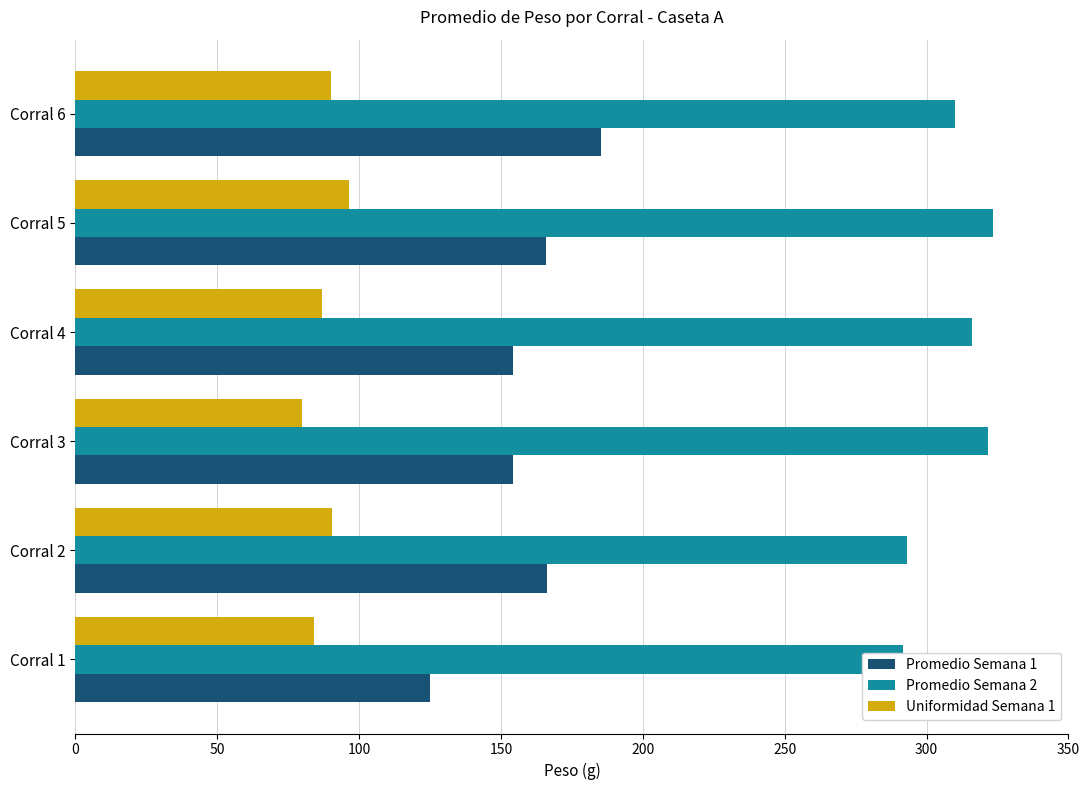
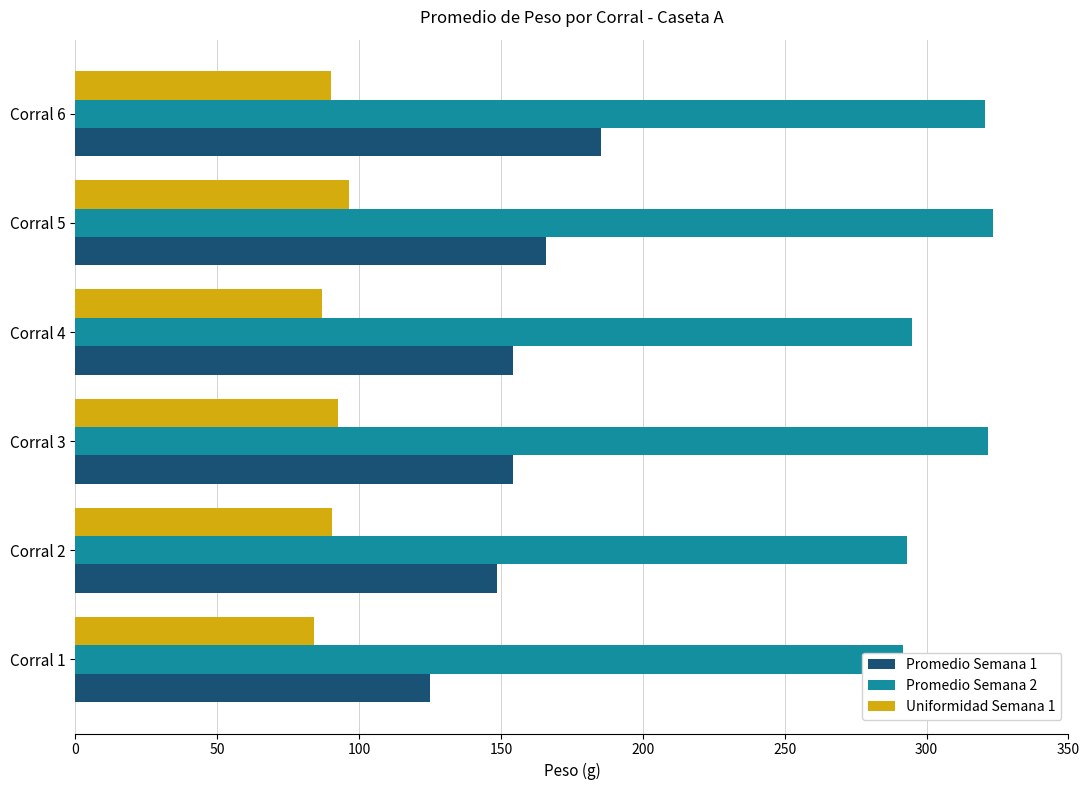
  {
    "Promedio Semana 1": {
      "Corral 6": 185,
      "Corral 5": 166,
      "Corral 4": 154,
      "Corral 3": 154,
-     "Corral 2": 166,
+     "Corral 2": 149,
      "Corral 1": 125
    },
    "Promedio Semana 2": {
-     "Corral 6": 310,
+     "Corral 6": 321,
      "Corral 5": 323,
-     "Corral 4": 316,
+     "Corral 4": 295,
      "Corral 3": 322,
      "Corral 2": 293
    },
    "Uniformidad Semana 1": {
      "Corral 6": 90,
      "Corral 5": 96,
      "Corral 4": 87,
-     "Corral 3": 80,
+     "Corral 3": 93,
      "Corral 2": 90,
      "Corral 1": 84
    }
  }
